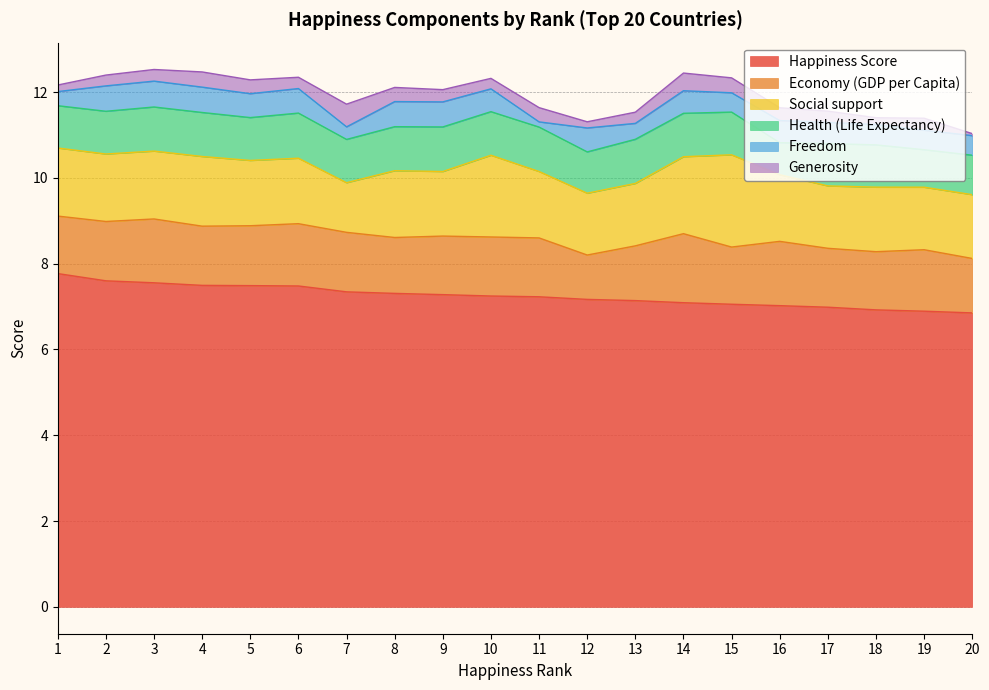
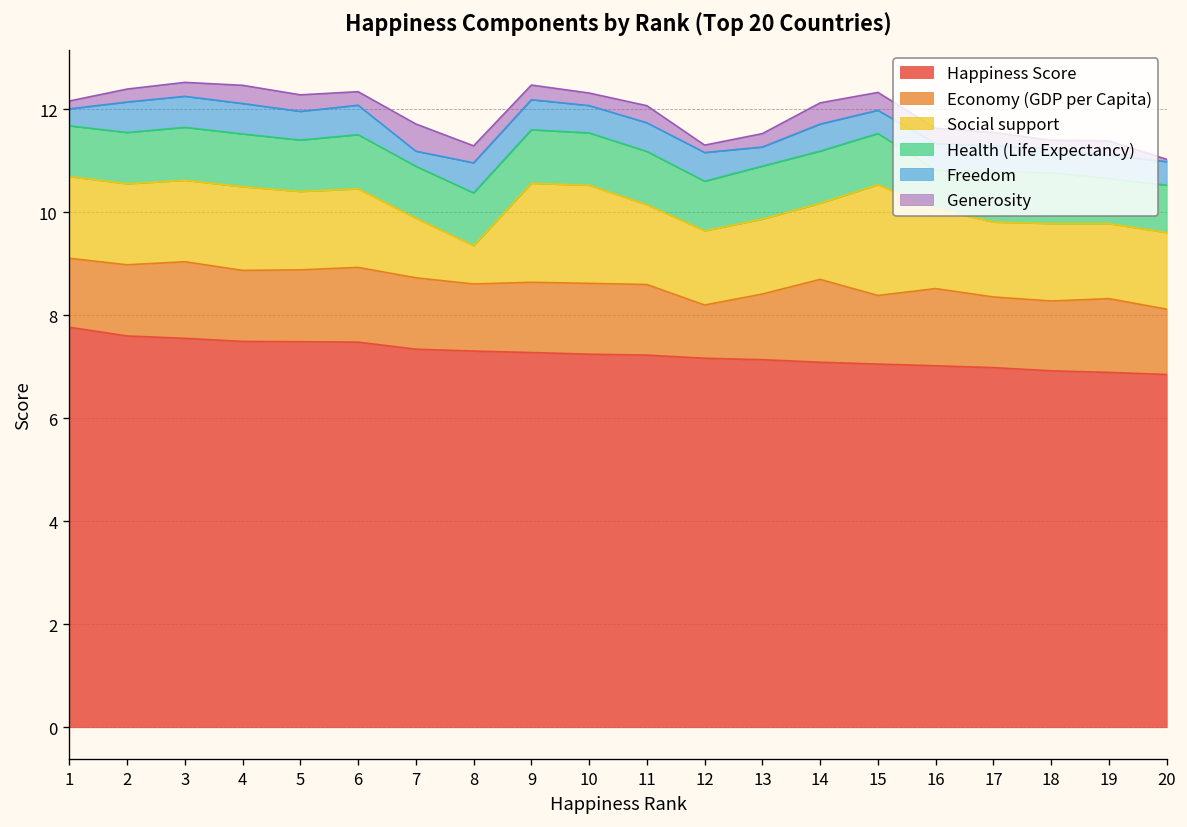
  {
    "Social support": {
      "1": 1.6,
      "2": 1.6,
      "3": 1.6,
      "4": 1.6,
      "5": 1.5,
      "6": 1.5,
      "7": 1.2,
-     "8": 1.6,
-     "9": 1.5,
+     "8": 0.7,
+     "9": 1.9,
      "10": 1.9,
      "11": 1.5,
      "12": 1.4,
      "13": 1.5,
-     "14": 1.8,
+     "14": 1.5,
      "15": 2.2,
      "17": 1.5,
      "18": 1.5,
      "19": 1.5,
      "20": 1.5
    },
    "Health (Life Expectancy)": {
      "1": 1.0,
      "2": 1.0,
      "3": 1.0,
      "4": 1.0,
      "5": 1.0,
      "6": 1.1,
      "7": 1.0,
      "8": 1.0,
      "9": 1.0,
      "10": 1.0,
      "11": 1.0,
      "12": 1.0,
      "13": 1.0,
      "14": 1.0,
      "15": 1.0,
      "20": 0.9
    },
    "Freedom": {
      "1": 0.3,
      "2": 0.6,
      "3": 0.6,
      "4": 0.6,
      "5": 0.6,
      "6": 0.6,
      "7": 0.3,
      "8": 0.6,
      "9": 0.6,
      "10": 0.5,
-     "11": 0.1,
+     "11": 0.6,
      "12": 0.6,
      "13": 0.4,
      "14": 0.5,
      "15": 0.4
    },
    "Generosity": {
      "1": 0.2,
      "2": 0.3,
      "3": 0.3,
      "4": 0.4,
      "5": 0.3,
      "6": 0.3,
      "7": 0.5,
      "8": 0.3,
      "9": 0.3,
      "10": 0.2,
      "11": 0.3,
      "12": 0.1,
      "13": 0.3,
      "14": 0.4,
      "15": 0.3
    }
  }
